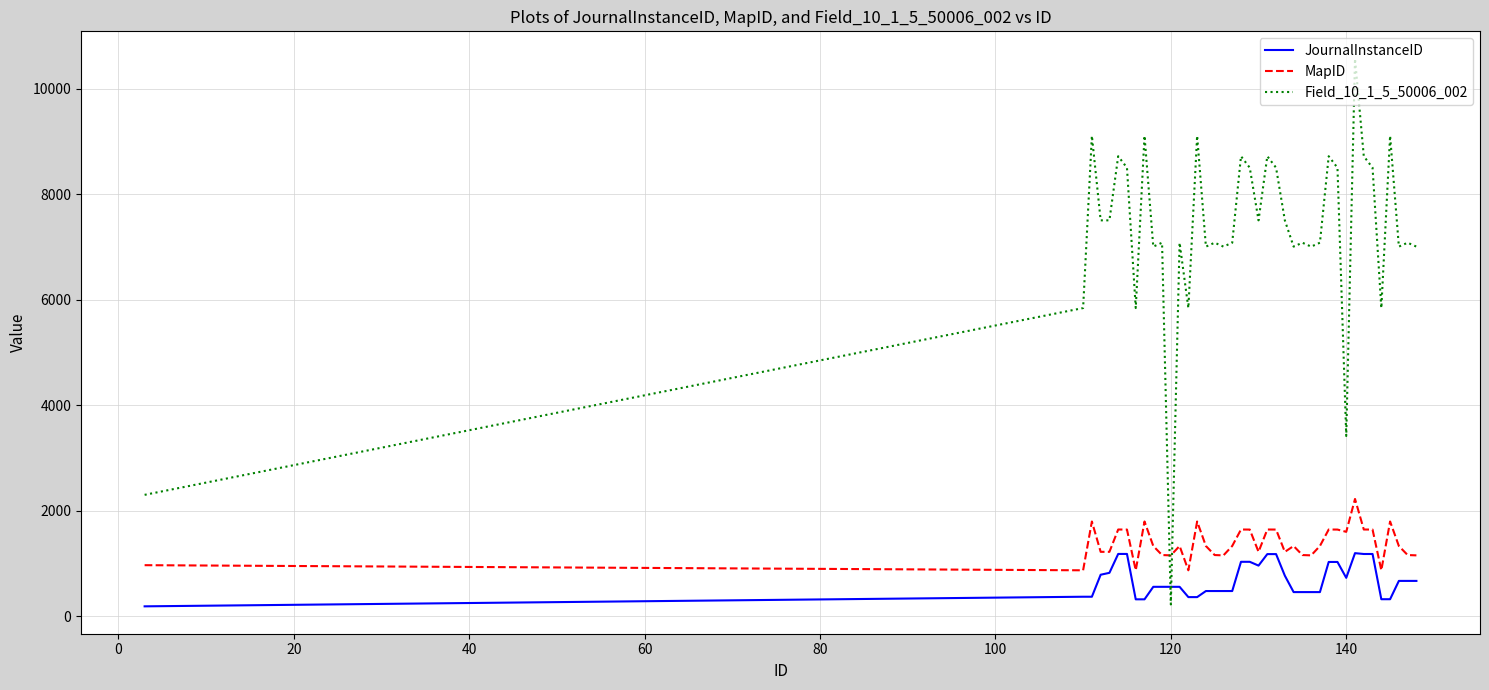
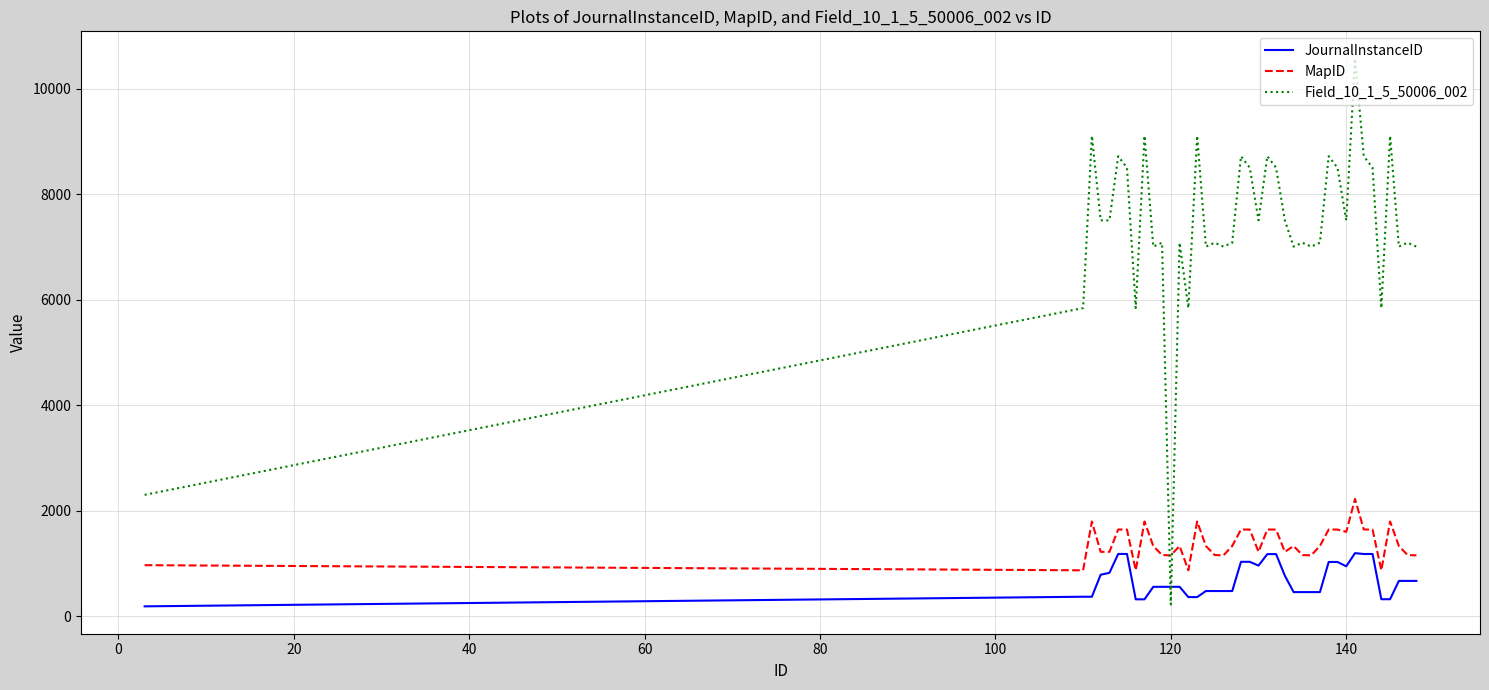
  {
    "JournalInstanceID": {
      "120": 600,
-     "140": 700
+     "140": 900
    },
    "MapID": {
      "120": 1200,
      "140": 1600
    },
    "Field_10_1_5_50006_002": {
      "120": 200,
-     "140": 3400
+     "140": 7500
    }
  }
